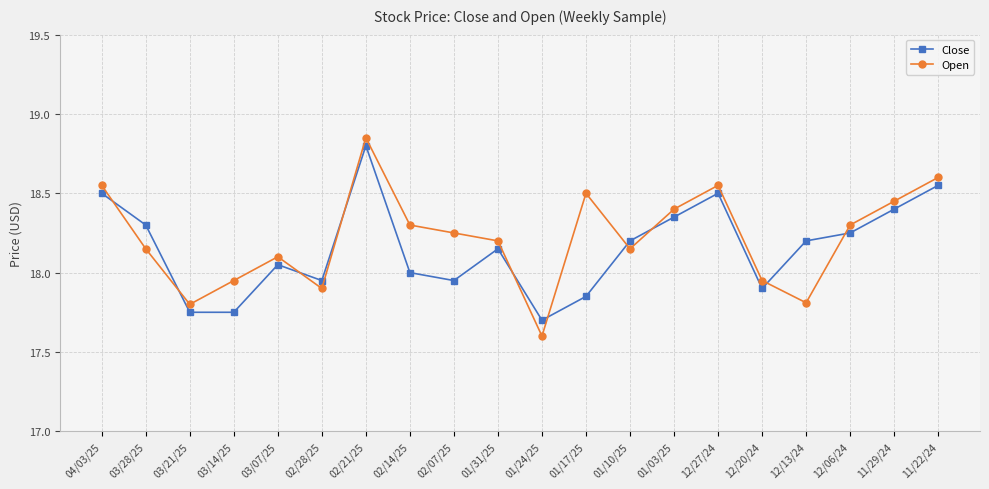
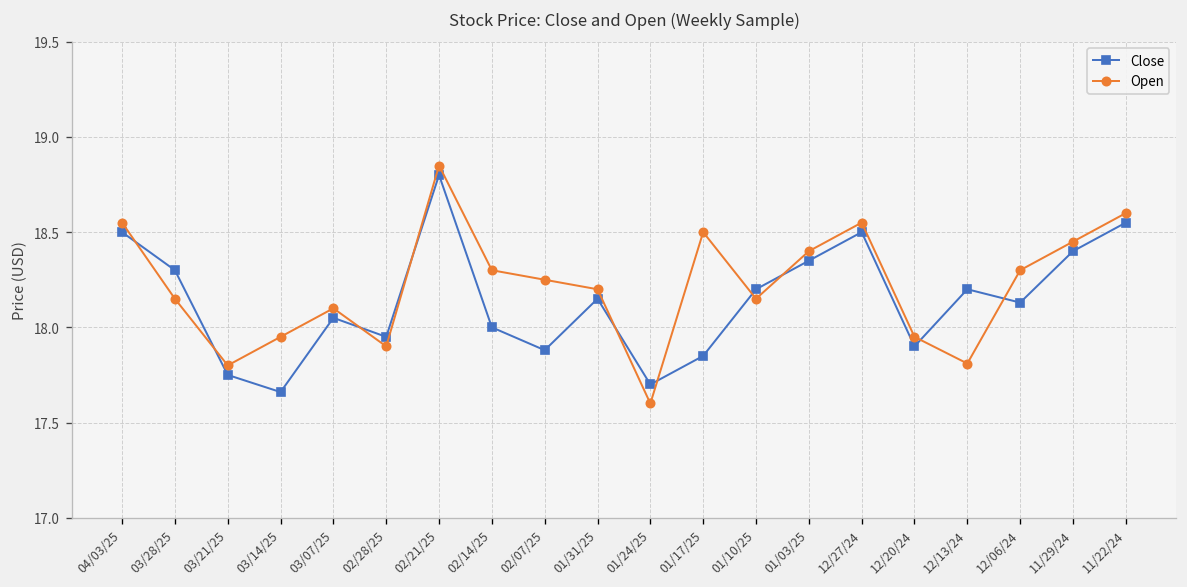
  {
    "Close": {
      "04/03/25": 18.50,
      "03/28/25": 18.30,
      "03/21/25": 17.75,
-     "03/14/25": 17.75,
+     "03/14/25": 17.66,
      "03/07/25": 18.05,
      "02/28/25": 17.95,
      "02/21/25": 18.80,
      "02/14/25": 18.00,
-     "02/07/25": 17.95,
+     "02/07/25": 17.88,
      "01/31/25": 18.15,
      "01/24/25": 17.70,
      "01/17/25": 17.85,
      "01/10/25": 18.20,
      "01/03/25": 18.35,
      "12/27/24": 18.50,
      "12/20/24": 17.90,
      "12/13/24": 18.20,
-     "12/06/24": 18.25,
+     "12/06/24": 18.13,
      "11/29/24": 18.40,
      "11/22/24": 18.55
    },
    "Open": {
      "04/03/25": 18.55,
      "03/28/25": 18.15,
      "03/21/25": 17.80,
      "03/14/25": 17.95,
      "03/07/25": 18.10,
      "02/28/25": 17.90,
      "02/21/25": 18.85,
      "02/14/25": 18.30,
      "02/07/25": 18.25,
      "01/31/25": 18.20,
      "01/24/25": 17.60,
      "01/17/25": 18.50,
      "01/10/25": 18.15,
      "01/03/25": 18.40,
      "12/27/24": 18.55,
      "12/20/24": 17.95,
      "12/13/24": 17.81,
      "12/06/24": 18.30,
      "11/29/24": 18.45,
      "11/22/24": 18.60
    }
  }
